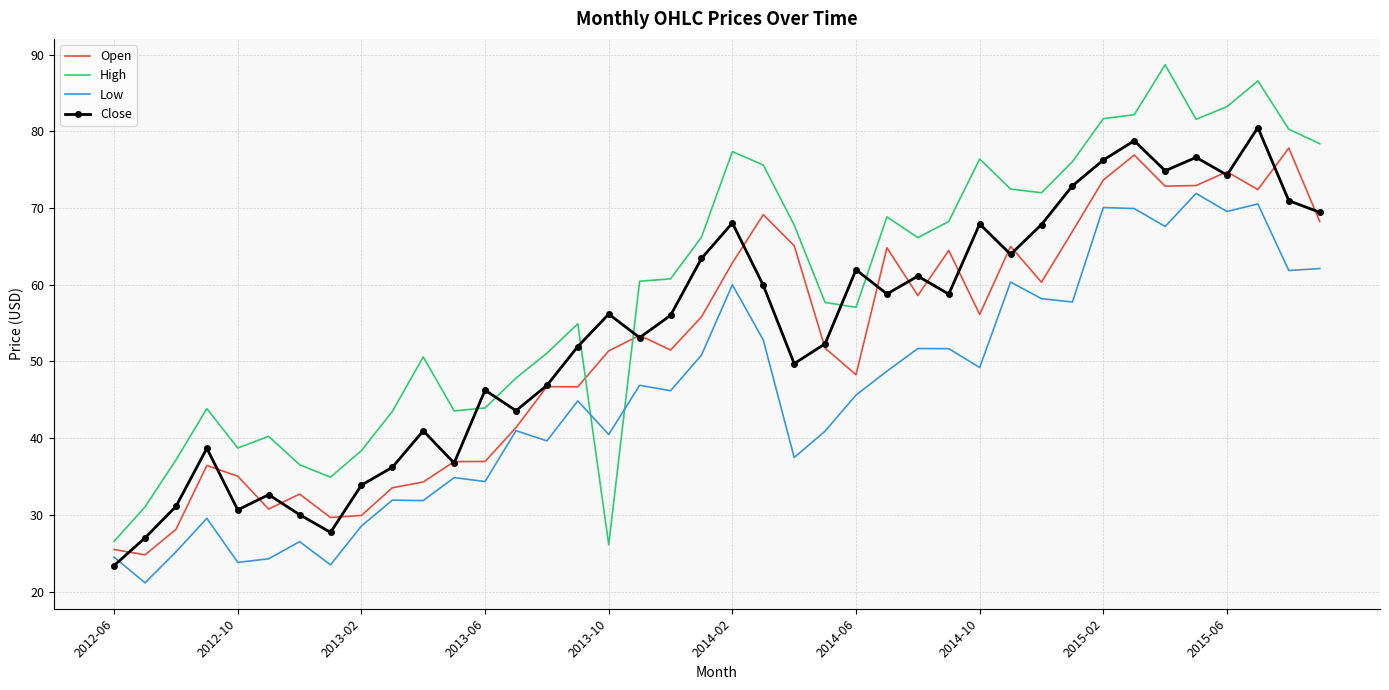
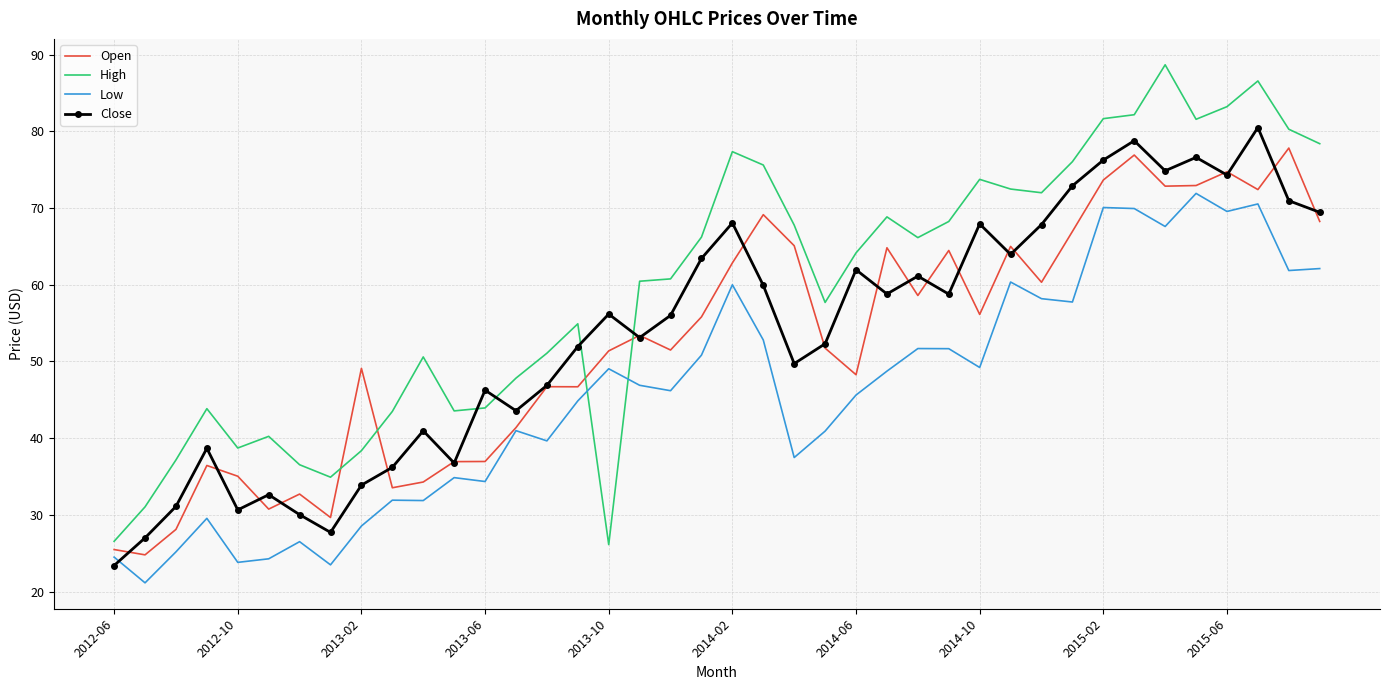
  {
    "Open": {
      "2012-06": 25,
      "2012-10": 35,
-     "2013-02": 30,
+     "2013-02": 49,
      "2013-06": 37,
      "2013-10": 51,
      "2014-02": 63,
      "2014-06": 48,
      "2014-10": 56,
      "2015-02": 74,
      "2015-06": 75
    },
    "High": {
      "2012-06": 27,
      "2012-10": 39,
      "2013-02": 38,
      "2013-06": 44,
      "2013-10": 26,
      "2014-02": 77,
-     "2014-06": 57,
-     "2014-10": 76,
+     "2014-06": 64,
+     "2014-10": 74,
      "2015-02": 82,
      "2015-06": 83
    },
    "Low": {
      "2012-06": 24,
      "2012-10": 24,
      "2013-02": 29,
      "2013-06": 34,
-     "2013-10": 40,
+     "2013-10": 49,
      "2014-02": 60,
      "2014-06": 46,
      "2014-10": 49,
      "2015-02": 70,
      "2015-06": 70
    },
    "Close": {
      "2012-06": 23,
      "2012-10": 31,
      "2013-02": 34,
      "2013-06": 46,
      "2013-10": 56,
      "2014-02": 68,
      "2014-06": 62,
      "2014-10": 68,
      "2015-02": 76,
      "2015-06": 74
    }
  }
